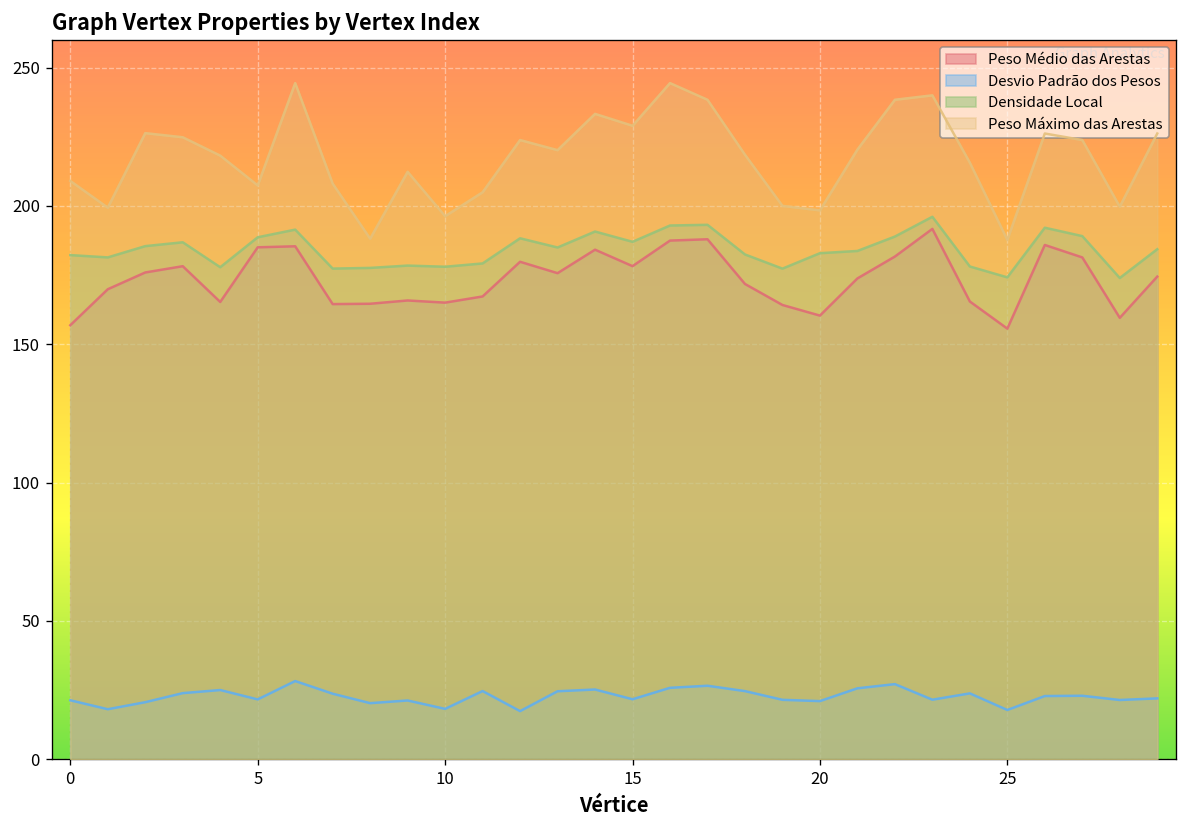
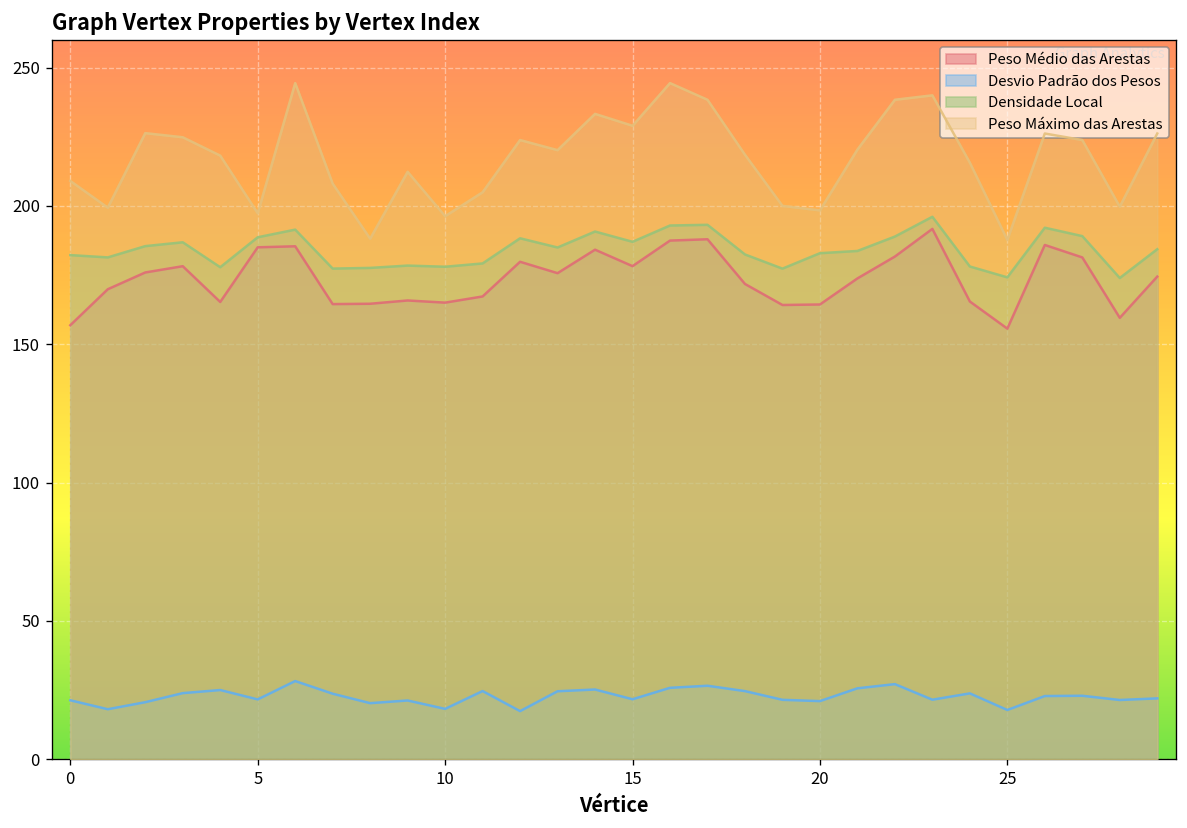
  {
    "Peso Médio das Arestas": {
      "0": 157,
      "5": 185,
      "10": 165,
      "15": 178,
-     "20": 160,
+     "20": 164,
      "25": 156
    },
    "Desvio Padrão dos Pesos": {
      "0": 21,
      "5": 22,
      "10": 18,
      "15": 22,
      "20": 21,
      "25": 18
    },
    "Densidade Local": {
      "0": 182,
      "5": 189,
      "10": 178,
      "15": 187,
      "20": 183,
      "25": 174
    },
    "Peso Máximo das Arestas": {
      "0": 209,
-     "5": 207,
+     "5": 197,
      "10": 196,
      "15": 229,
      "20": 198,
      "25": 188
    }
  }
